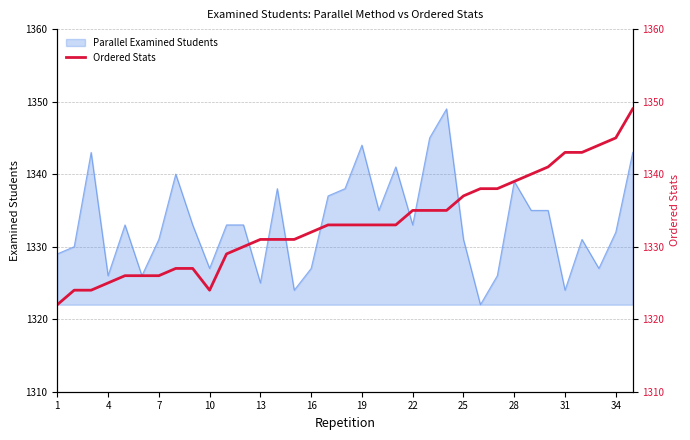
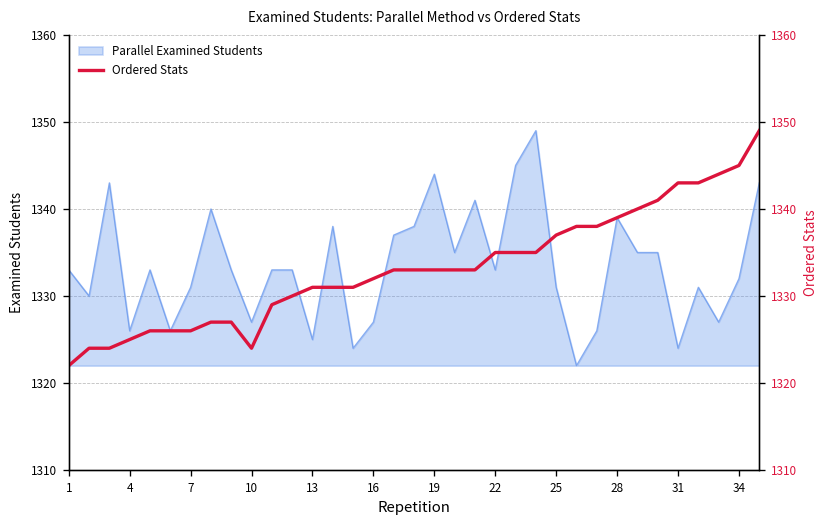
  {
    "Parallel Examined Students": {
-     "1": 1329,
+     "1": 1333,
      "4": 1326,
      "7": 1331,
      "10": 1327,
      "13": 1325,
      "16": 1327,
      "19": 1344,
      "22": 1333,
      "25": 1331,
      "28": 1339,
      "31": 1324,
      "34": 1332
    },
    "Ordered Stats": {
      "1": 1322,
      "4": 1325,
      "7": 1326,
      "10": 1324,
      "13": 1331,
      "16": 1332,
      "19": 1333,
      "22": 1335,
      "25": 1337,
      "28": 1339,
      "31": 1343,
      "34": 1345
    }
  }
